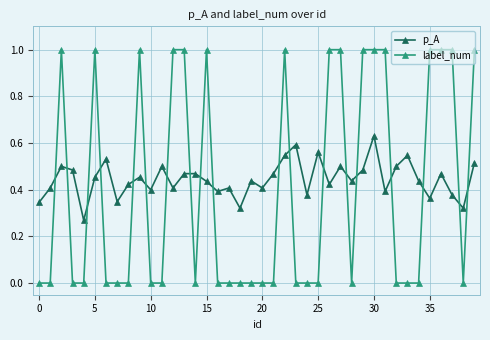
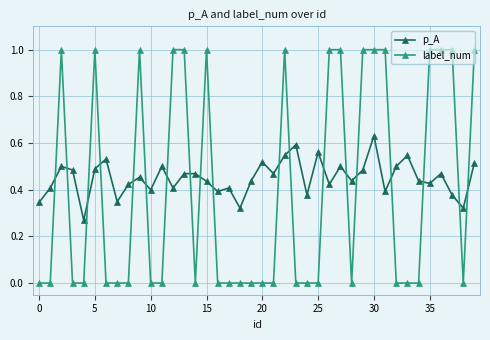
  {
    "p_A": {
      "0": 0.35,
-     "5": 0.45,
+     "5": 0.49,
      "10": 0.40,
      "15": 0.44,
-     "20": 0.41,
+     "20": 0.52,
      "25": 0.56,
      "30": 0.63,
-     "35": 0.36
+     "35": 0.43
    },
    "label_num": {
      "0": 0.00,
      "5": 1.00,
      "10": 0.00,
      "15": 1.00,
      "20": 0.00,
      "25": 0.00,
      "30": 1.00
    }
  }
